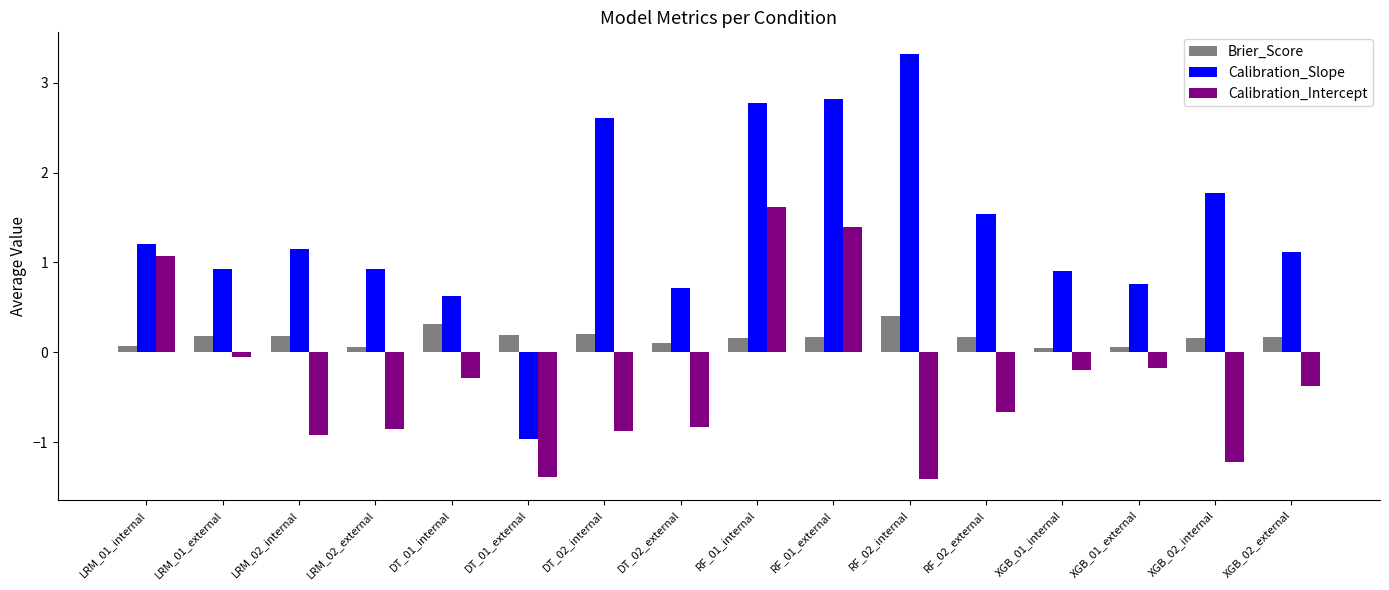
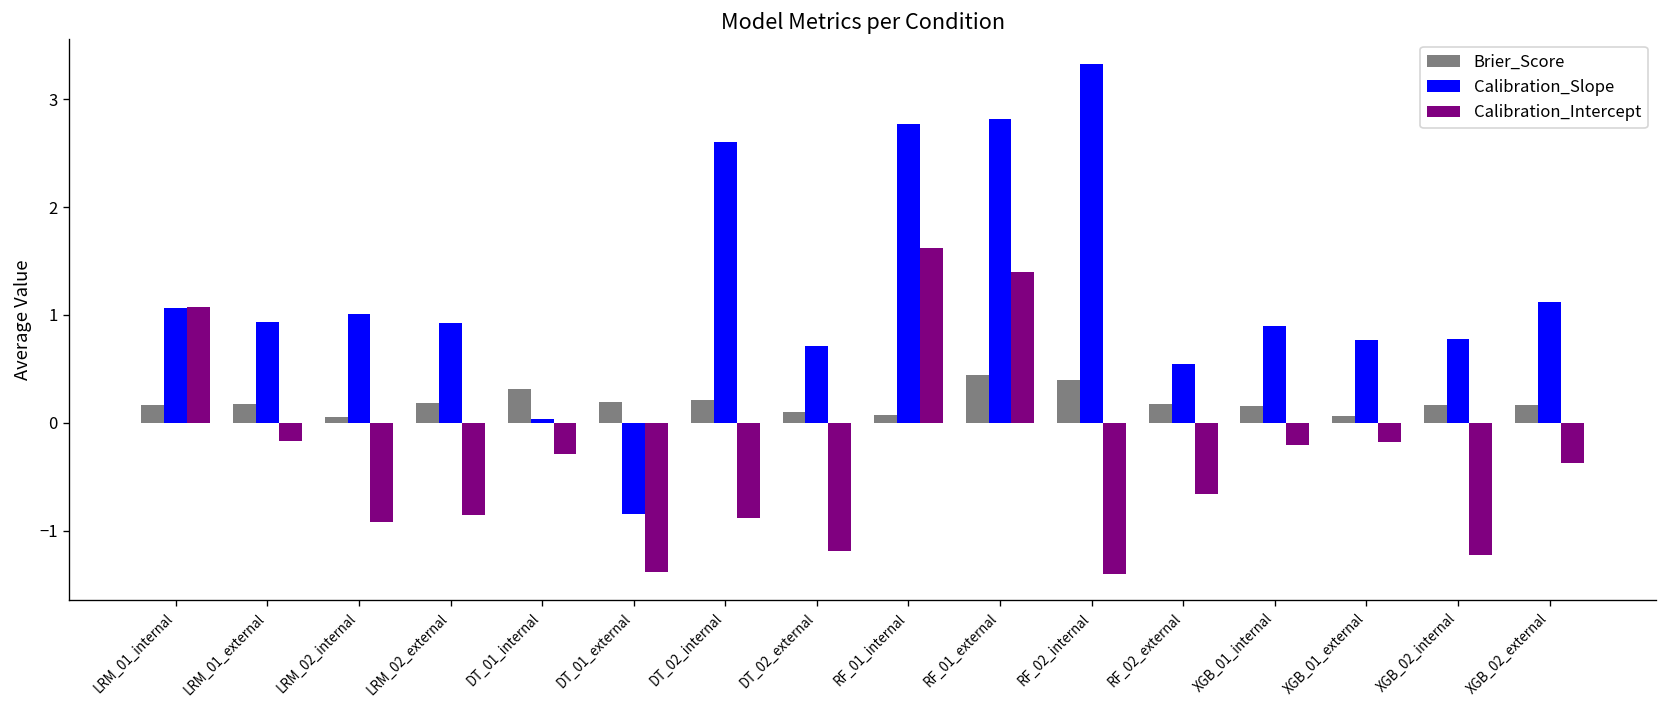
  {
    "Brier_Score": {
-     "LRM_01_internal": 0.1,
+     "LRM_01_internal": 0.2,
      "LRM_01_external": 0.2,
-     "LRM_02_internal": 0.2,
-     "LRM_02_external": 0.1,
+     "LRM_02_internal": 0.1,
+     "LRM_02_external": 0.2,
      "DT_01_internal": 0.3,
      "DT_01_external": 0.2,
      "DT_02_internal": 0.2,
      "DT_02_external": 0.1,
-     "RF_01_internal": 0.2,
-     "RF_01_external": 0.2,
+     "RF_01_internal": 0.1,
+     "RF_01_external": 0.4,
      "RF_02_internal": 0.4,
      "RF_02_external": 0.2,
-     "XGB_01_internal": 0.1,
+     "XGB_01_internal": 0.2,
      "XGB_01_external": 0.1,
      "XGB_02_internal": 0.2,
      "XGB_02_external": 0.2
    },
    "Calibration_Slope": {
-     "LRM_01_internal": 1.2,
+     "LRM_01_internal": 1.1,
      "LRM_01_external": 0.9,
-     "LRM_02_internal": 1.1,
+     "LRM_02_internal": 1.0,
      "LRM_02_external": 0.9,
-     "DT_01_internal": 0.6,
-     "DT_01_external": -1.0,
+     "DT_01_internal": 0.0,
+     "DT_01_external": -0.8,
      "DT_02_internal": 2.6,
      "DT_02_external": 0.7,
      "RF_01_internal": 2.8,
      "RF_01_external": 2.8,
      "RF_02_internal": 3.3,
-     "RF_02_external": 1.5,
+     "RF_02_external": 0.5,
      "XGB_01_internal": 0.9,
      "XGB_01_external": 0.8,
-     "XGB_02_internal": 1.8,
+     "XGB_02_internal": 0.8,
      "XGB_02_external": 1.1
    },
    "Calibration_Intercept": {
      "LRM_01_internal": 1.1,
-     "LRM_01_external": -0.1,
+     "LRM_01_external": -0.2,
      "LRM_02_internal": -0.9,
      "LRM_02_external": -0.9,
      "DT_01_internal": -0.3,
      "DT_01_external": -1.4,
      "DT_02_internal": -0.9,
-     "DT_02_external": -0.8,
+     "DT_02_external": -1.2,
      "RF_01_internal": 1.6,
      "RF_01_external": 1.4,
      "RF_02_internal": -1.4,
      "RF_02_external": -0.7,
      "XGB_01_internal": -0.2,
      "XGB_01_external": -0.2,
      "XGB_02_internal": -1.2,
      "XGB_02_external": -0.4
    }
  }
